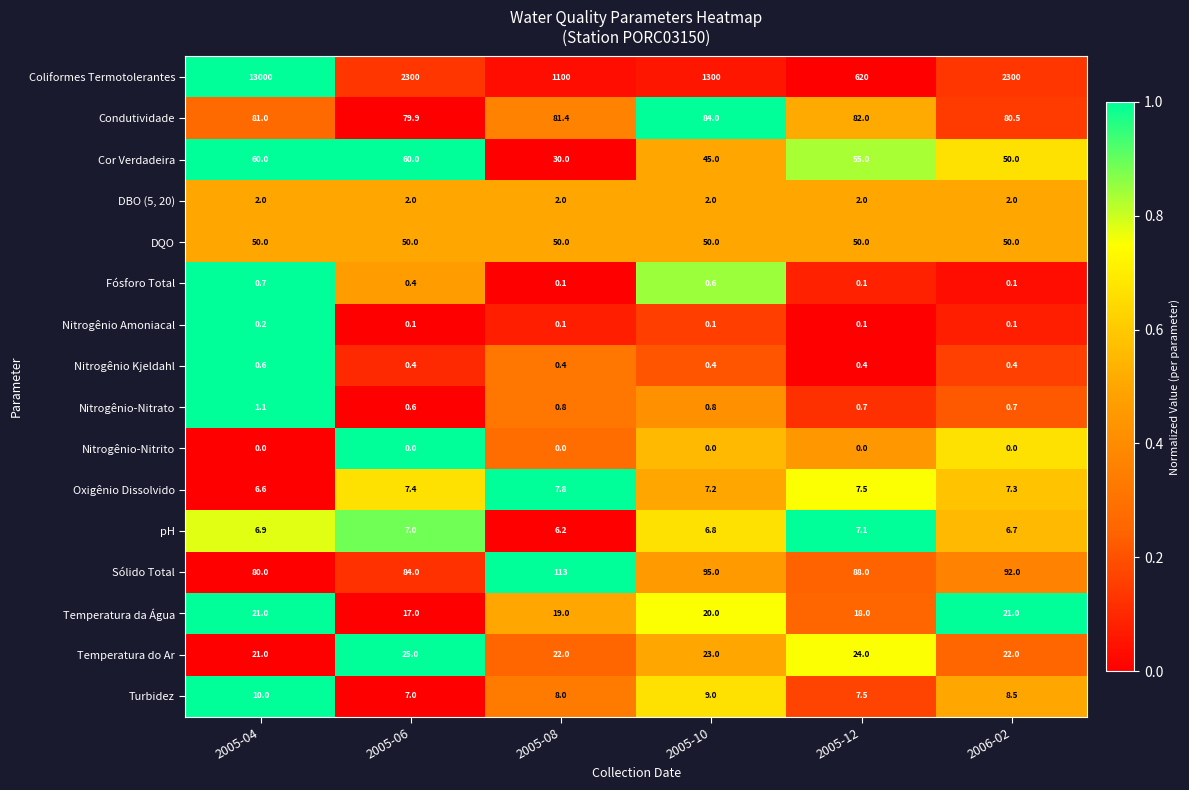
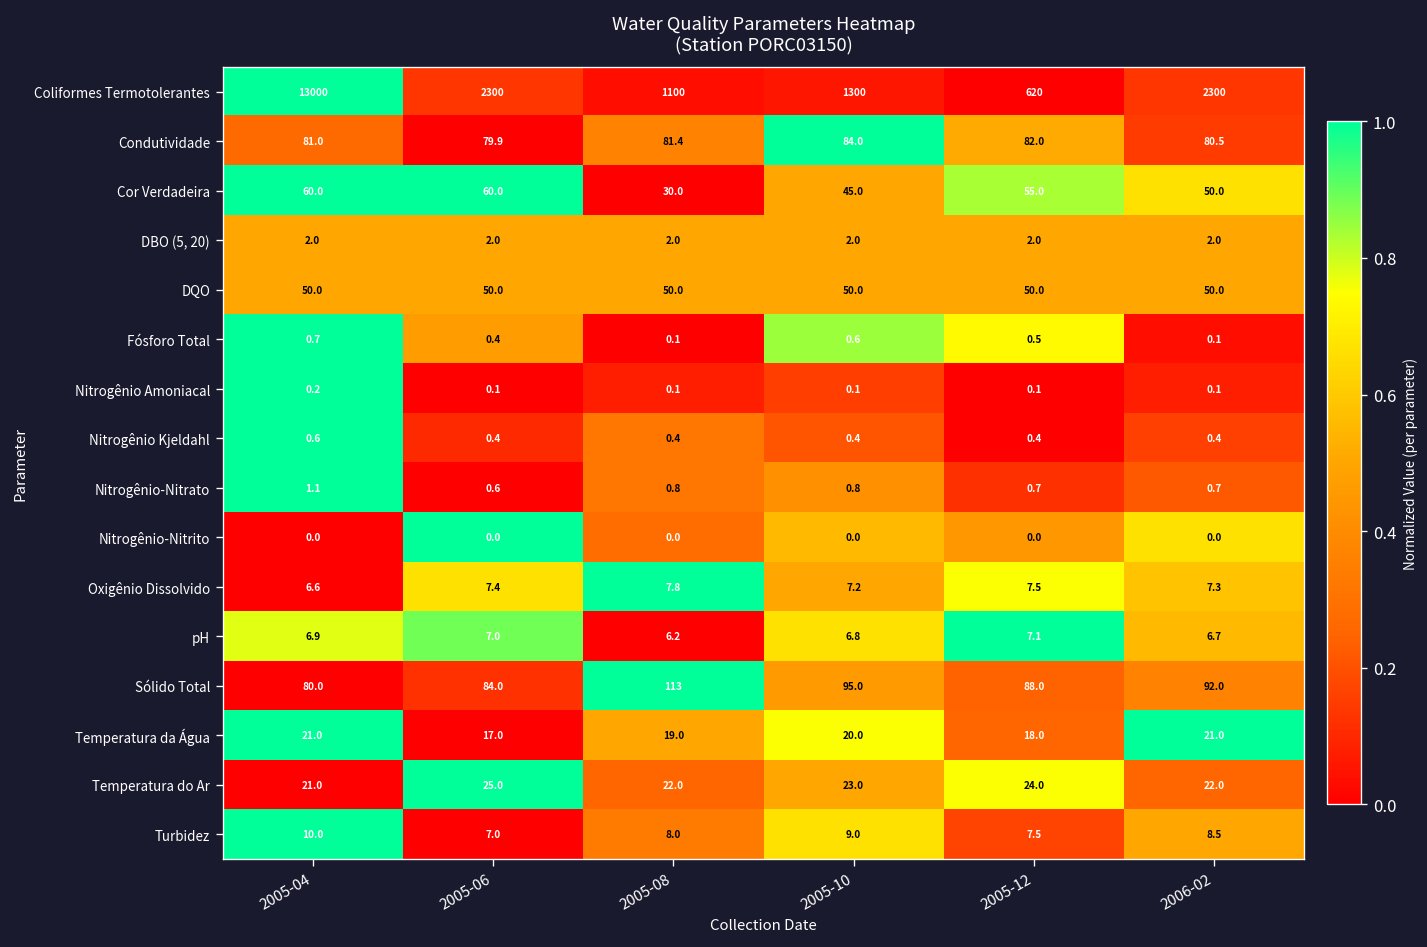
  {
    "Coliformes Termotolerantes": {
      "2005-04": 13000,
      "2005-06": 2300,
      "2005-08": 1100,
      "2005-10": 1300,
      "2005-12": 620,
      "2006-02": 2300
    },
    "Condutividade": {
      "2005-04": 81.0,
      "2005-06": 79.9,
      "2005-08": 81.4,
      "2005-10": 84.0,
      "2005-12": 82.0,
      "2006-02": 80.5
    },
    "Cor Verdadeira": {
      "2005-04": 60.0,
      "2005-06": 60.0,
      "2005-08": 30.0,
      "2005-10": 45.0,
      "2005-12": 55.0,
      "2006-02": 50.0
    },
    "DBO (5, 20)": {
      "2005-04": 2.0,
      "2005-06": 2.0,
      "2005-08": 2.0,
      "2005-10": 2.0,
      "2005-12": 2.0,
      "2006-02": 2.0
    },
    "DQO": {
      "2005-04": 50.0,
      "2005-06": 50.0,
      "2005-08": 50.0,
      "2005-10": 50.0,
      "2005-12": 50.0,
      "2006-02": 50.0
    },
    "Fósforo Total": {
      "2005-04": 0.7,
      "2005-06": 0.4,
      "2005-08": 0.1,
      "2005-10": 0.6,
-     "2005-12": 0.1,
+     "2005-12": 0.5,
      "2006-02": 0.1
    },
    "Nitrogênio Amoniacal": {
      "2005-04": 0.2,
      "2005-06": 0.1,
      "2005-08": 0.1,
      "2005-10": 0.1,
      "2005-12": 0.1,
      "2006-02": 0.1
    },
    "Nitrogênio Kjeldahl": {
      "2005-04": 0.6,
      "2005-06": 0.4,
      "2005-08": 0.4,
      "2005-10": 0.4,
      "2005-12": 0.4,
      "2006-02": 0.4
    },
    "Nitrogênio-Nitrato": {
      "2005-04": 1.1,
      "2005-06": 0.6,
      "2005-08": 0.8,
      "2005-10": 0.8,
      "2005-12": 0.7,
      "2006-02": 0.7
    },
    "Nitrogênio-Nitrito": {
      "2005-04": 0.0,
      "2005-06": 0.0,
      "2005-08": 0.0,
      "2005-10": 0.0,
      "2005-12": 0.0,
      "2006-02": 0.0
    },
    "Oxigênio Dissolvido": {
      "2005-04": 6.6,
      "2005-06": 7.4,
      "2005-08": 7.8,
      "2005-10": 7.2,
      "2005-12": 7.5,
      "2006-02": 7.3
    },
    "pH": {
      "2005-04": 6.9,
      "2005-06": 7.0,
      "2005-08": 6.2,
      "2005-10": 6.8,
      "2005-12": 7.1,
      "2006-02": 6.7
    },
    "Sólido Total": {
      "2005-04": 80.0,
      "2005-06": 84.0,
      "2005-08": 113,
      "2005-10": 95.0,
      "2005-12": 88.0,
      "2006-02": 92.0
    },
    "Temperatura da Água": {
      "2005-04": 21.0,
      "2005-06": 17.0,
      "2005-08": 19.0,
      "2005-10": 20.0,
      "2005-12": 18.0,
      "2006-02": 21.0
    },
    "Temperatura do Ar": {
      "2005-04": 21.0,
      "2005-06": 25.0,
      "2005-08": 22.0,
      "2005-10": 23.0,
      "2005-12": 24.0,
      "2006-02": 22.0
    },
    "Turbidez": {
      "2005-04": 10.0,
      "2005-06": 7.0,
      "2005-08": 8.0,
      "2005-10": 9.0,
      "2005-12": 7.5,
      "2006-02": 8.5
    }
  }
